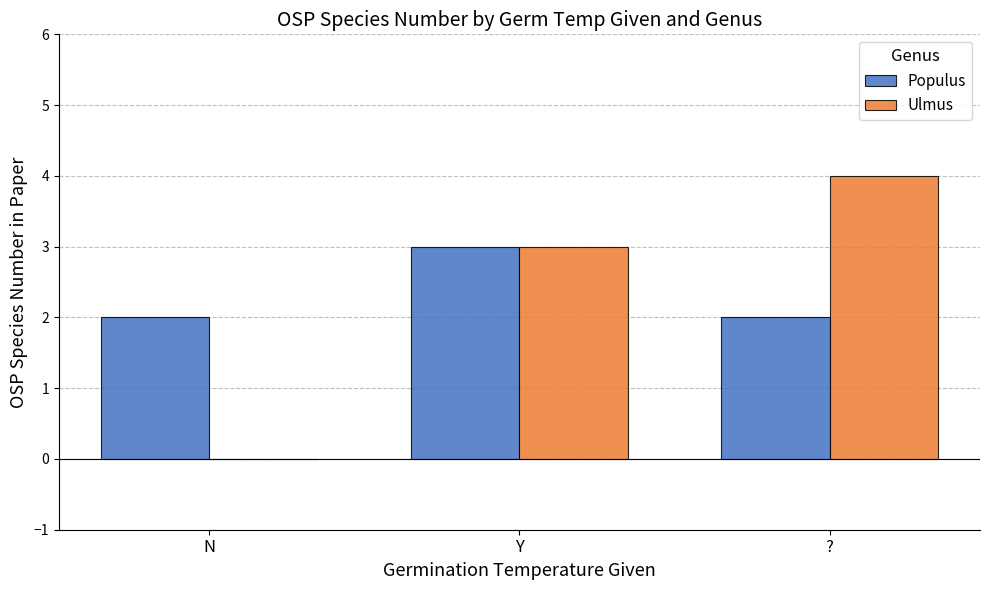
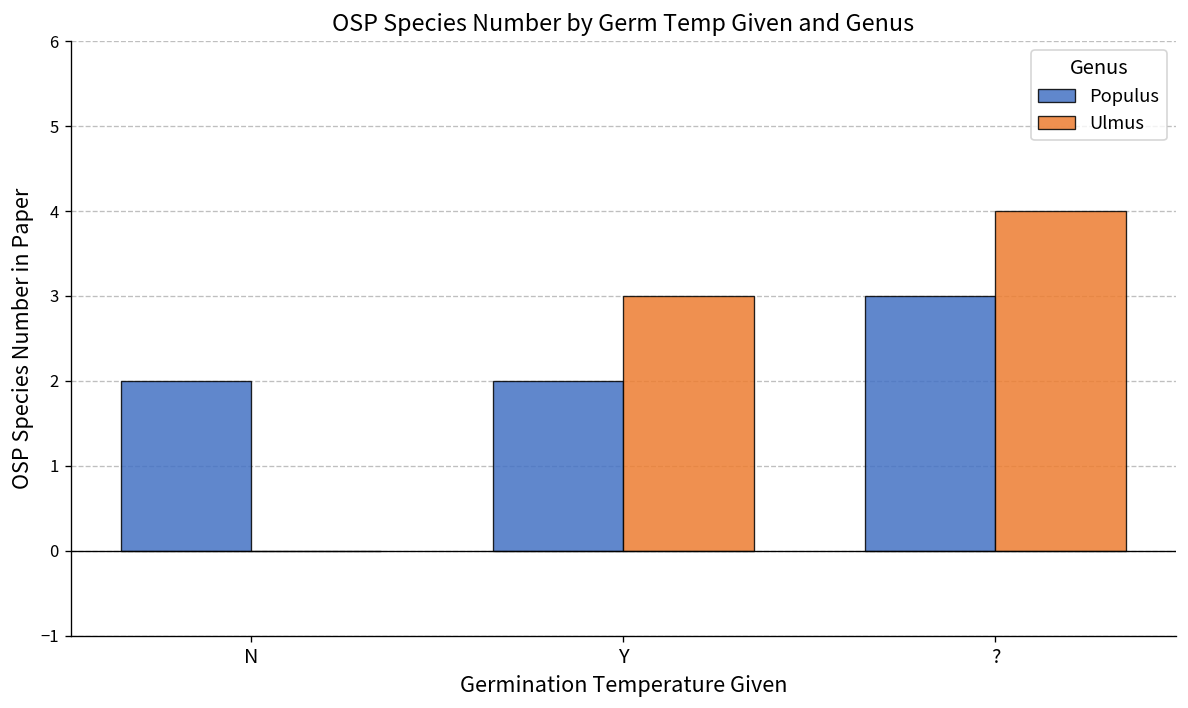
  {
    "Populus": {
      "N": 2,
-     "Y": 3,
-     "?": 2
+     "Y": 2,
+     "?": 3
    },
    "Ulmus": {
      "N": 0,
      "Y": 3,
      "?": 4
    }
  }
